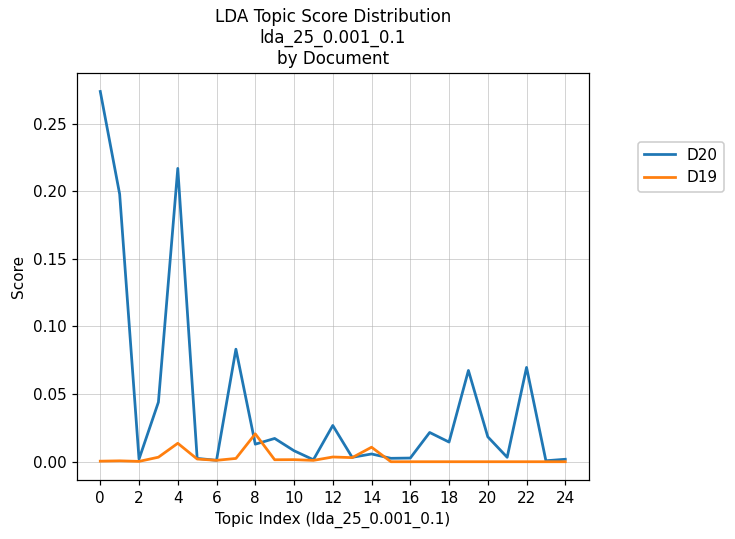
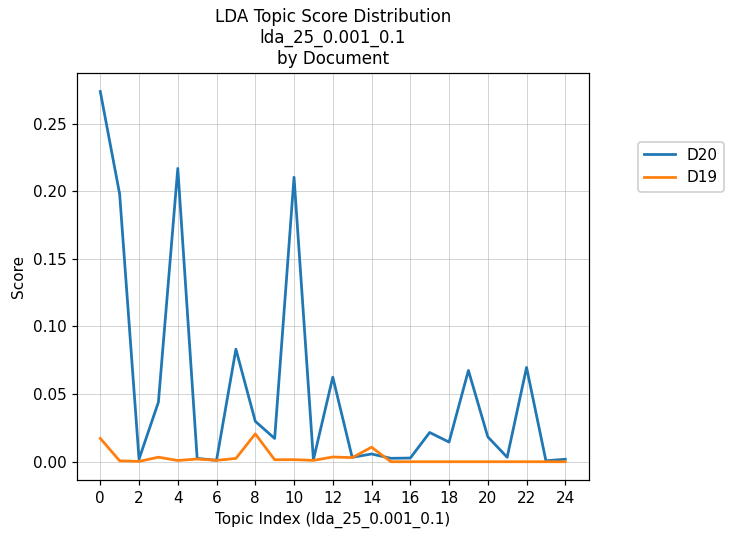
  {
    "D20": {
      "0": 0.274,
      "4": 0.217,
-     "8": 0.013,
-     "10": 0.008,
-     "12": 0.027,
+     "8": 0.030,
+     "10": 0.210,
+     "12": 0.063,
      "14": 0.006,
      "16": 0.003,
      "18": 0.015,
      "20": 0.018,
      "22": 0.070
    },
    "D19": {
-     "0": 0.000,
-     "4": 0.014,
+     "0": 0.017,
+     "4": 0.001,
      "8": 0.021,
      "10": 0.002,
      "12": 0.004,
      "14": 0.011,
      "16": 0.000,
      "18": 0.000,
      "20": 0.000,
      "22": 0.000
    }
  }
